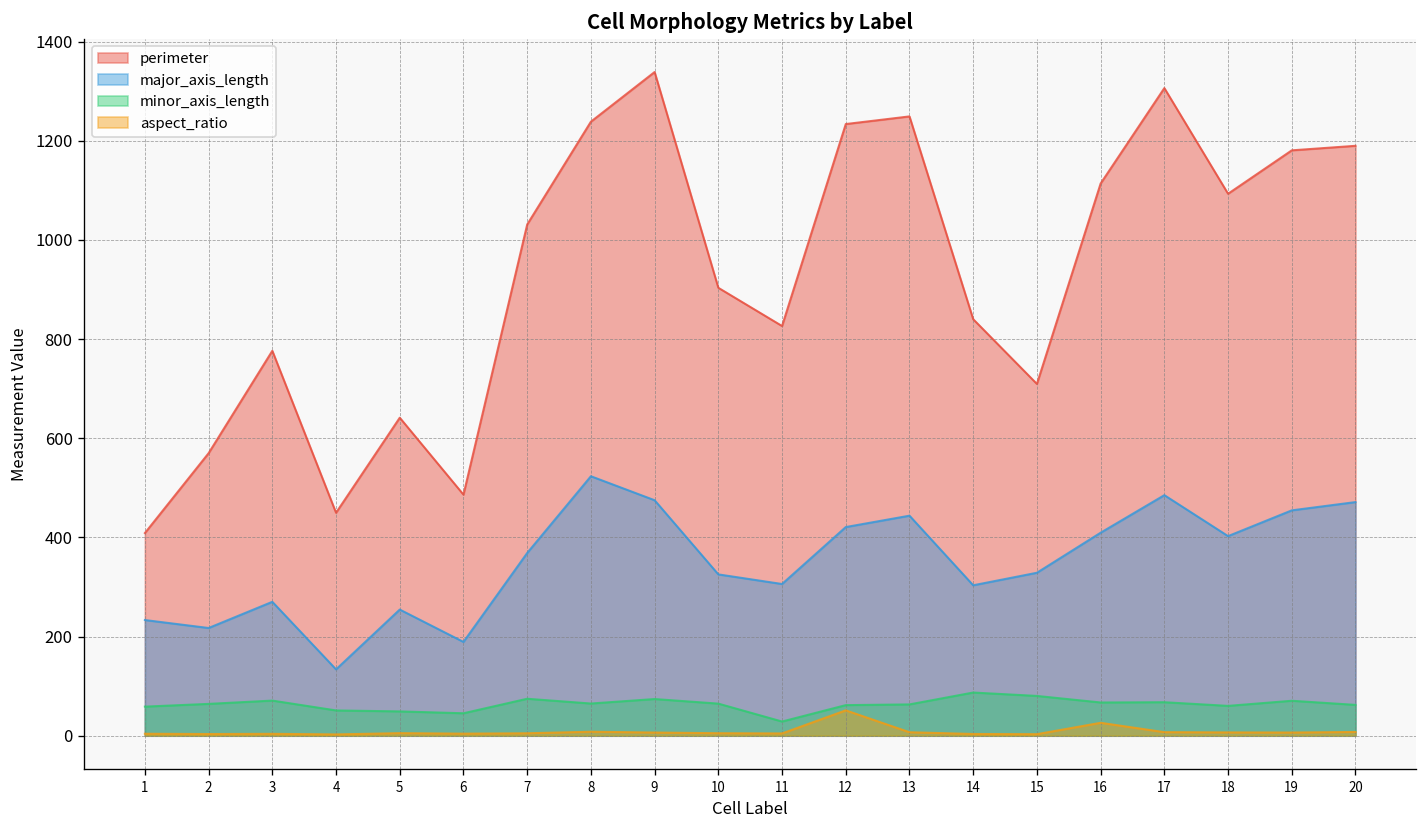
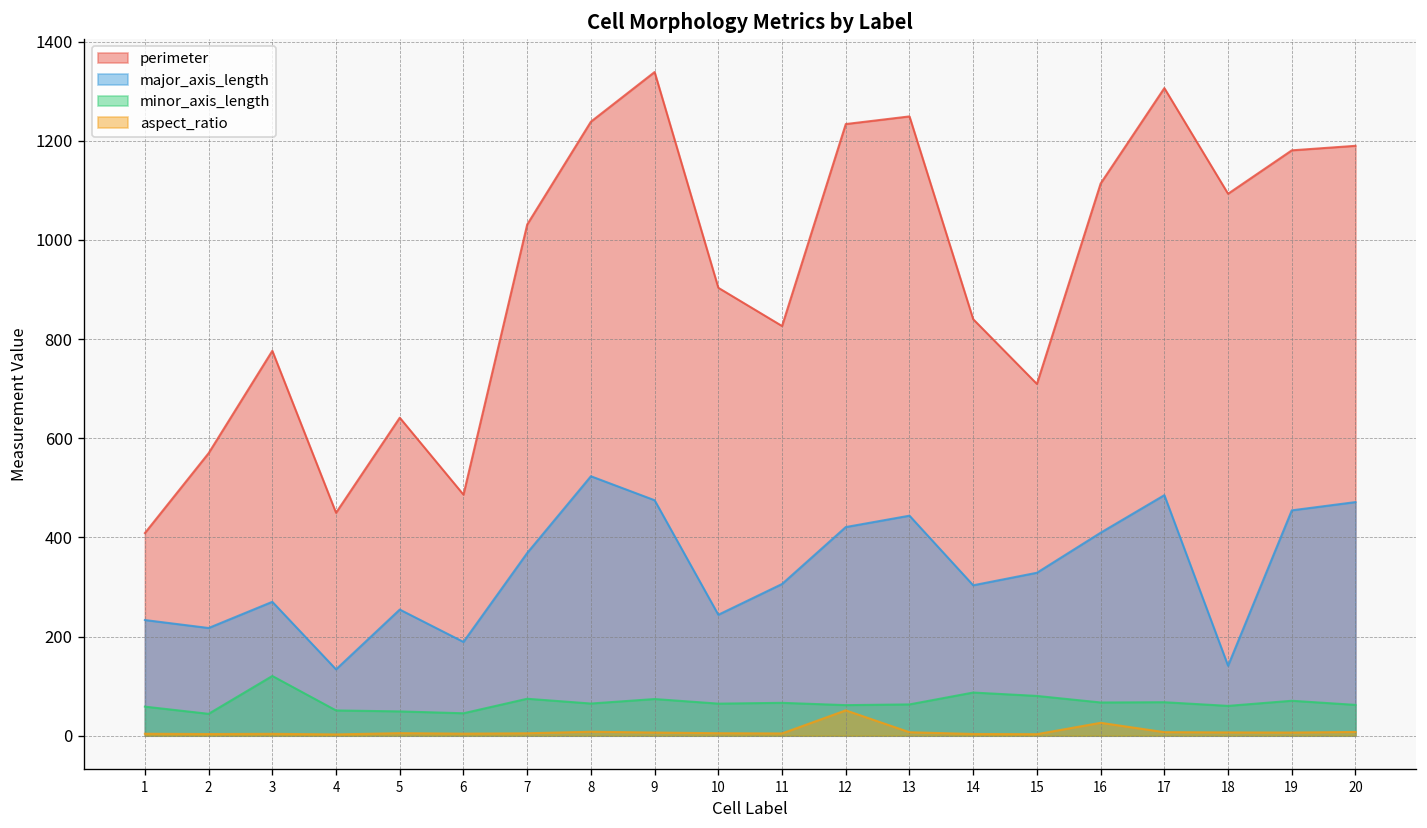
  {
    "perimeter": {
      "1": 410,
      "2": 570,
      "3": 780,
      "4": 450,
      "5": 640,
      "6": 490,
      "7": 1030,
      "8": 1240,
      "9": 1340,
      "10": 900,
      "11": 830,
      "12": 1230,
      "13": 1250,
      "14": 840,
      "15": 710,
      "16": 1110,
      "17": 1310,
      "18": 1090,
      "19": 1180,
      "20": 1190
    },
    "major_axis_length": {
      "1": 230,
      "2": 220,
      "3": 270,
      "4": 130,
      "5": 250,
      "6": 190,
      "7": 370,
      "8": 520,
      "9": 480,
-     "10": 330,
+     "10": 240,
      "11": 310,
      "12": 420,
      "13": 440,
      "14": 300,
      "15": 330,
      "16": 410,
      "17": 490,
-     "18": 400,
+     "18": 140,
      "19": 450,
      "20": 470
    },
    "minor_axis_length": {
      "1": 60,
-     "2": 60,
-     "3": 70,
+     "2": 40,
+     "3": 120,
      "4": 50,
      "5": 50,
      "6": 50,
      "7": 70,
      "8": 60,
      "9": 70,
      "10": 60,
-     "11": 30,
+     "11": 70,
      "12": 60,
      "13": 60,
      "14": 90,
      "15": 80,
      "16": 70,
      "17": 70,
      "18": 60,
      "19": 70,
      "20": 60
    },
    "aspect_ratio": {
      "1": 0,
      "2": 0,
      "3": 0,
      "4": 0,
      "5": 10,
      "6": 0,
      "7": 0,
      "8": 10,
      "9": 10,
      "10": 10,
      "11": 0,
      "12": 50,
      "13": 10,
      "14": 0,
      "15": 0,
      "16": 30,
      "17": 10,
      "18": 10,
      "19": 10,
      "20": 10
    }
  }
